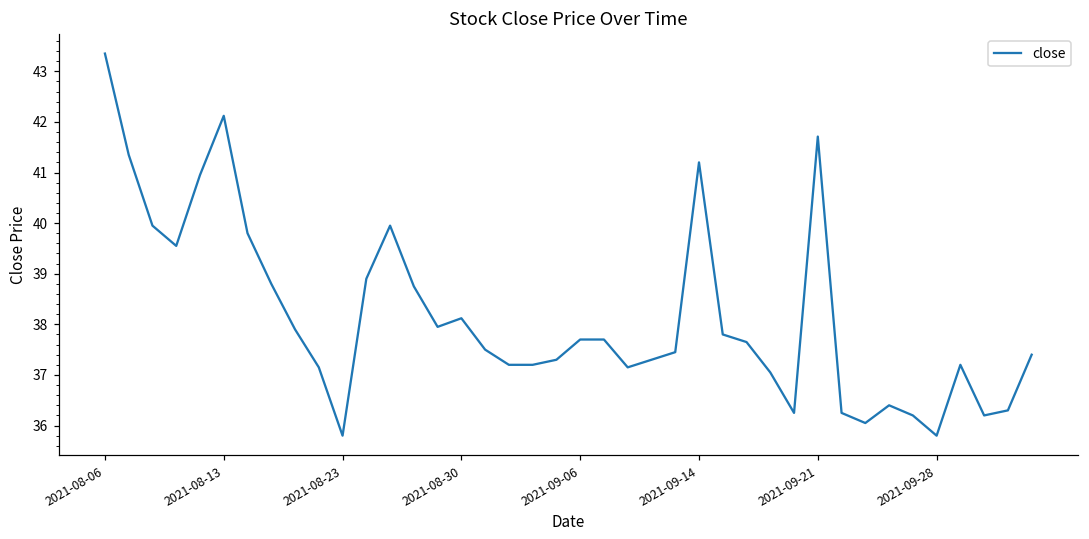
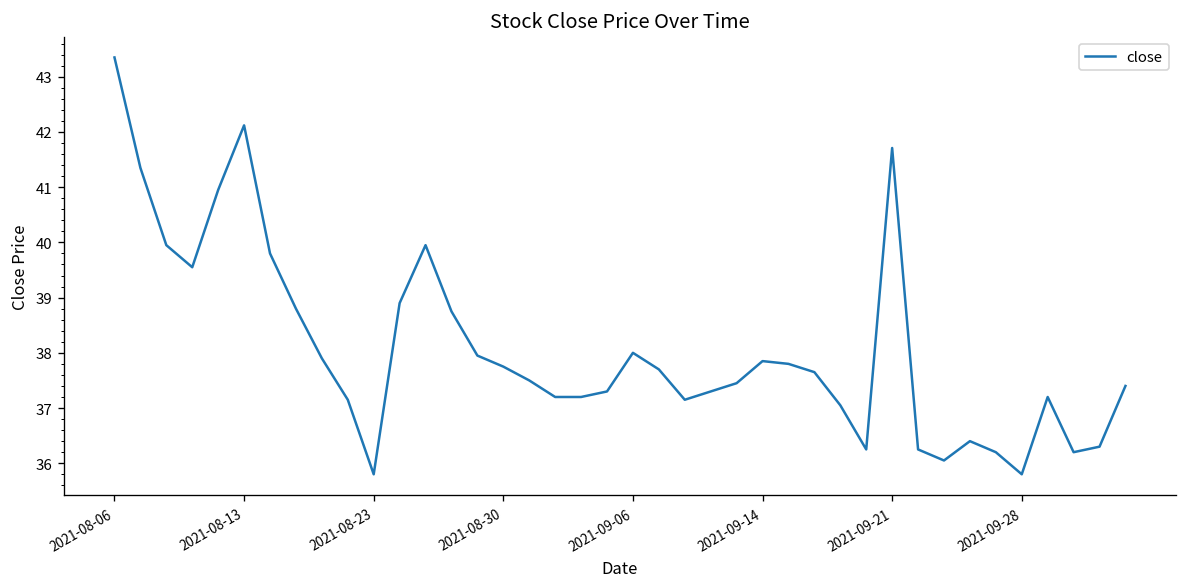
  {
    "2021-08-06": 43.4,
    "2021-08-13": 42.1,
    "2021-08-23": 35.8,
-   "2021-08-30": 38.1,
-   "2021-09-06": 37.7,
-   "2021-09-14": 41.2,
+   "2021-08-30": 37.8,
+   "2021-09-06": 38.0,
+   "2021-09-14": 37.9,
    "2021-09-21": 41.7,
    "2021-09-28": 35.8
  }
